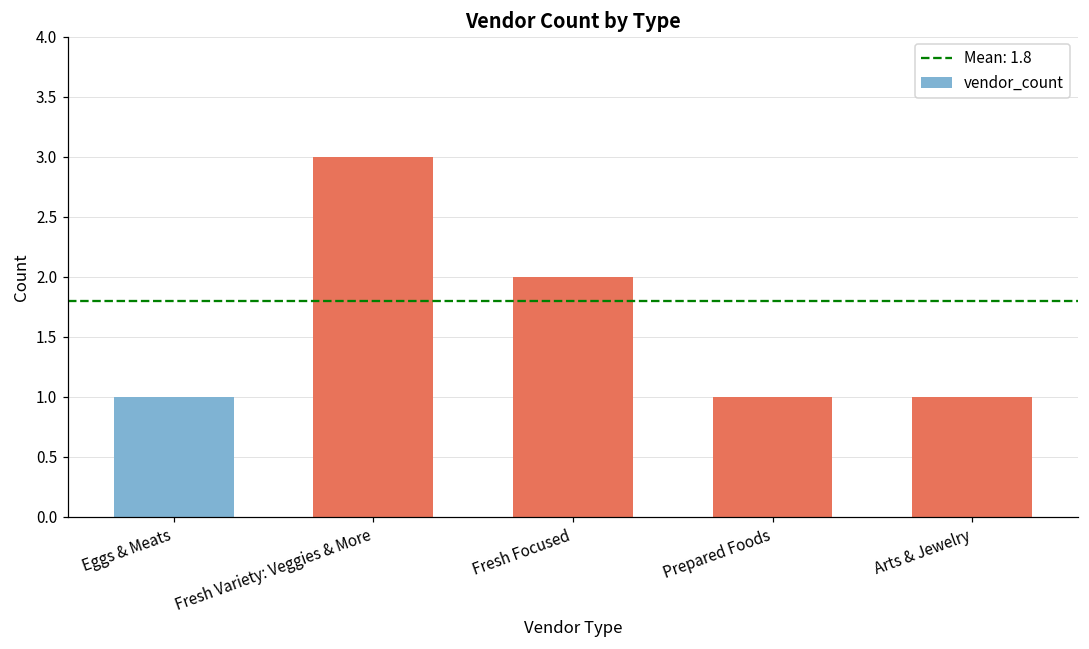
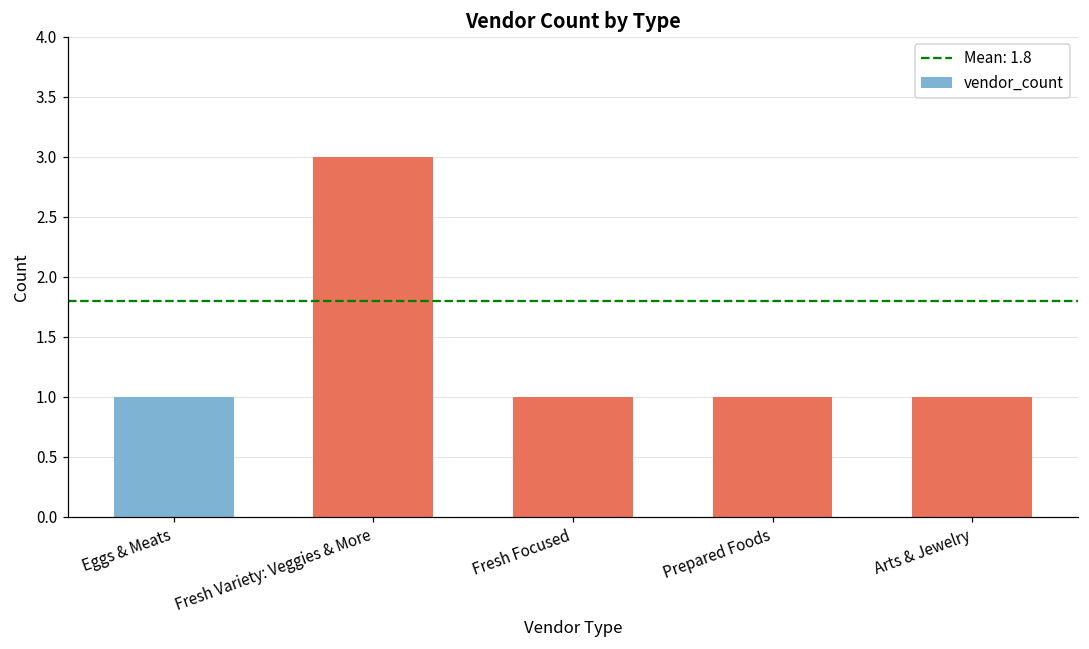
  {
    "Eggs & Meats": 1,
    "Fresh Variety: Veggies & More": 3,
-   "Fresh Focused": 2,
+   "Fresh Focused": 1,
    "Prepared Foods": 1,
    "Arts & Jewelry": 1
  }
